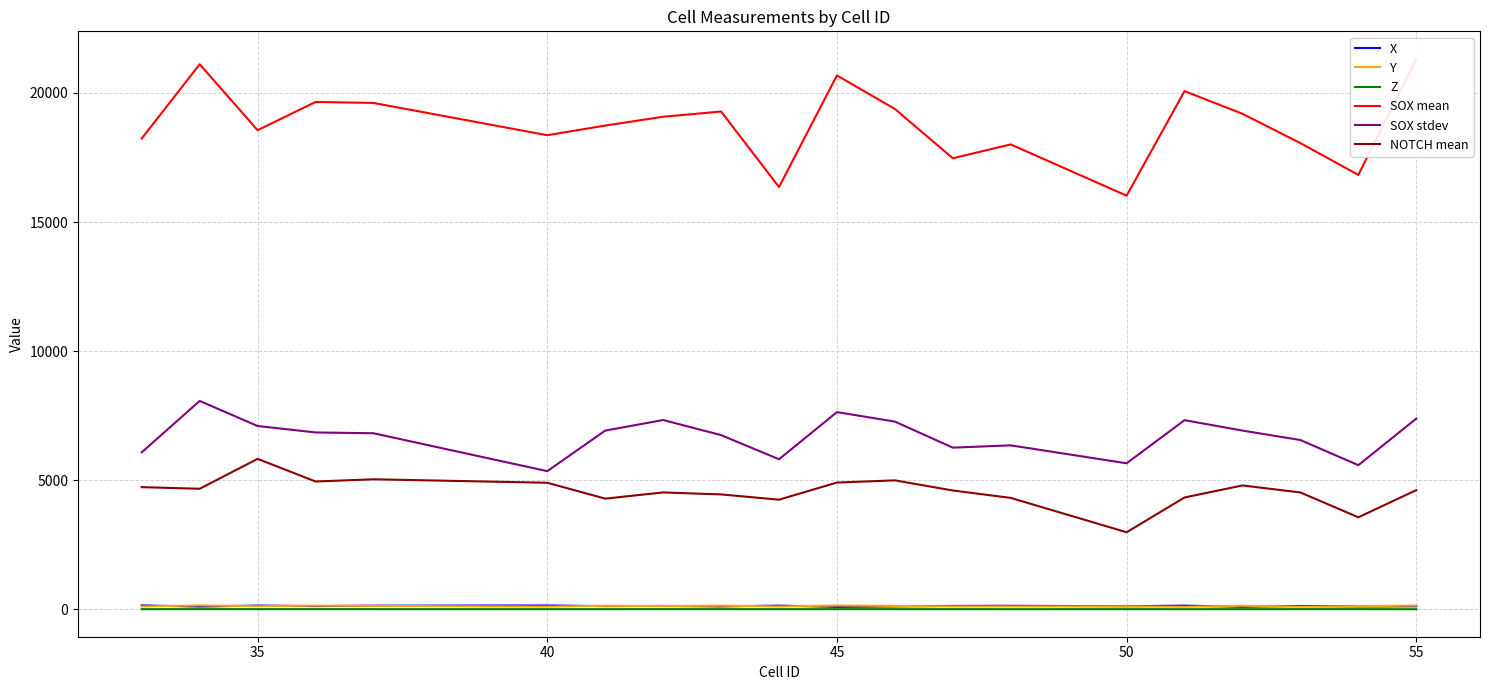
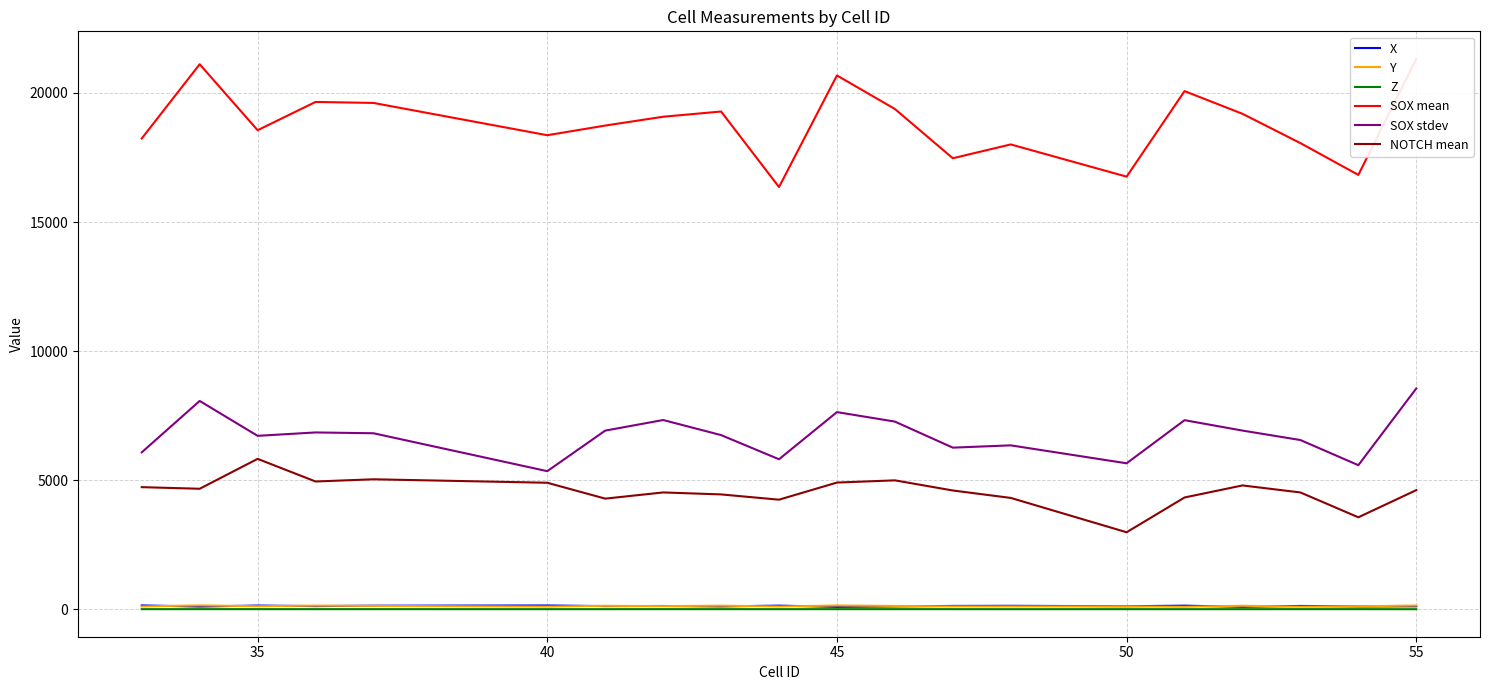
  {
    "Z": {
      "35": 0,
      "40": 0,
      "50": 0,
      "55": 0
    },
    "SOX mean": {
      "35": 18600,
      "40": 18400,
      "45": 20700,
-     "50": 16000
+     "50": 16800
    },
    "SOX stdev": {
-     "35": 7100,
+     "35": 6700,
      "40": 5400,
      "45": 7600,
      "50": 5700,
-     "55": 7400
+     "55": 8600
    },
    "NOTCH mean": {
      "35": 5800,
      "40": 4900,
      "45": 4900,
      "50": 3000,
      "55": 4600
    }
  }
